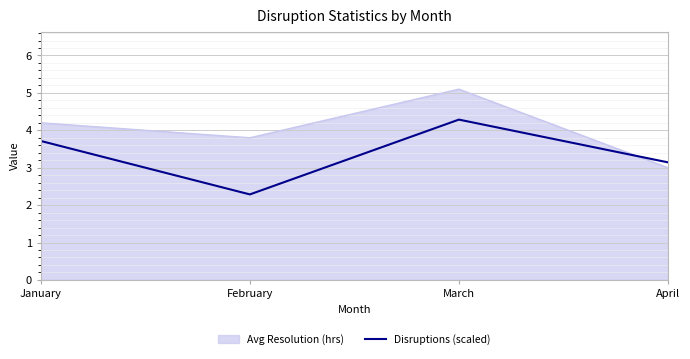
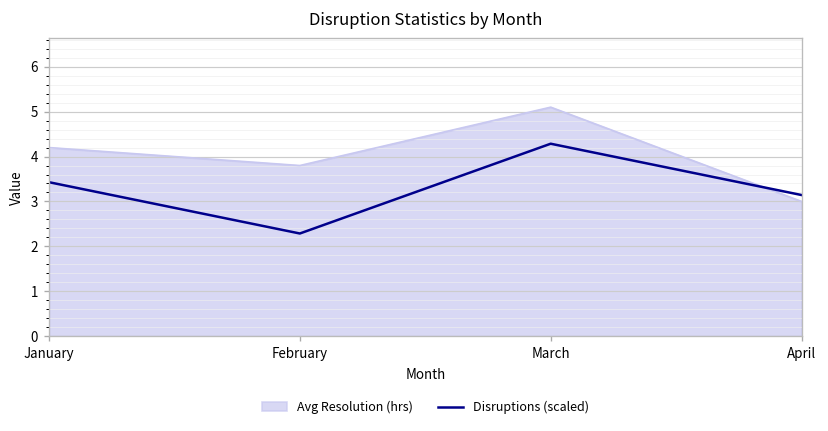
  {
    "Avg Resolution (hrs)": {
      "January": 4.2,
      "February": 3.8,
      "March": 5.1,
      "April": 3.0
    },
    "Disruptions (scaled)": {
-     "January": 3.7,
+     "January": 3.4,
      "February": 2.3,
      "March": 4.3,
      "April": 3.1
    }
  }
